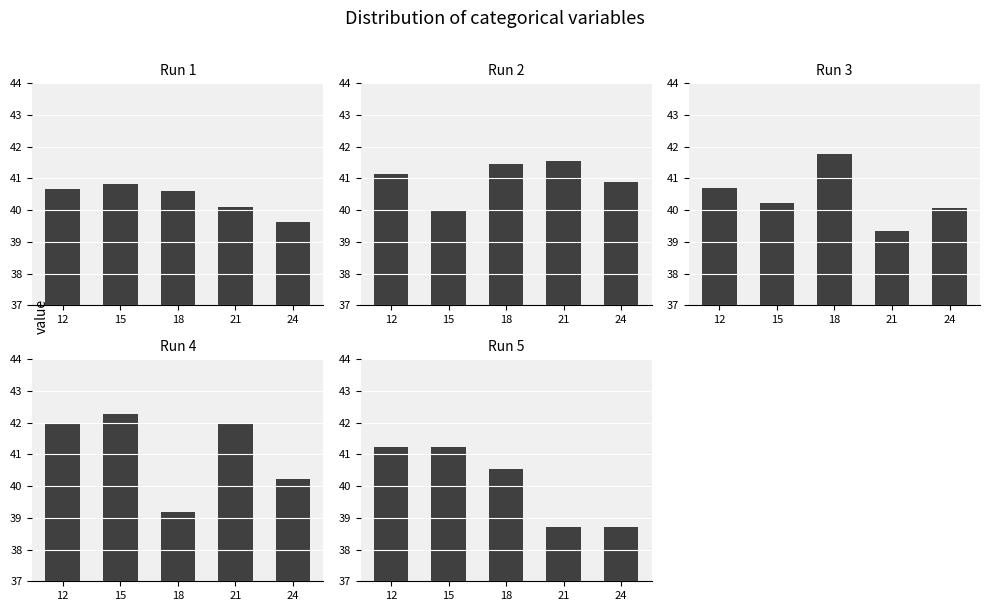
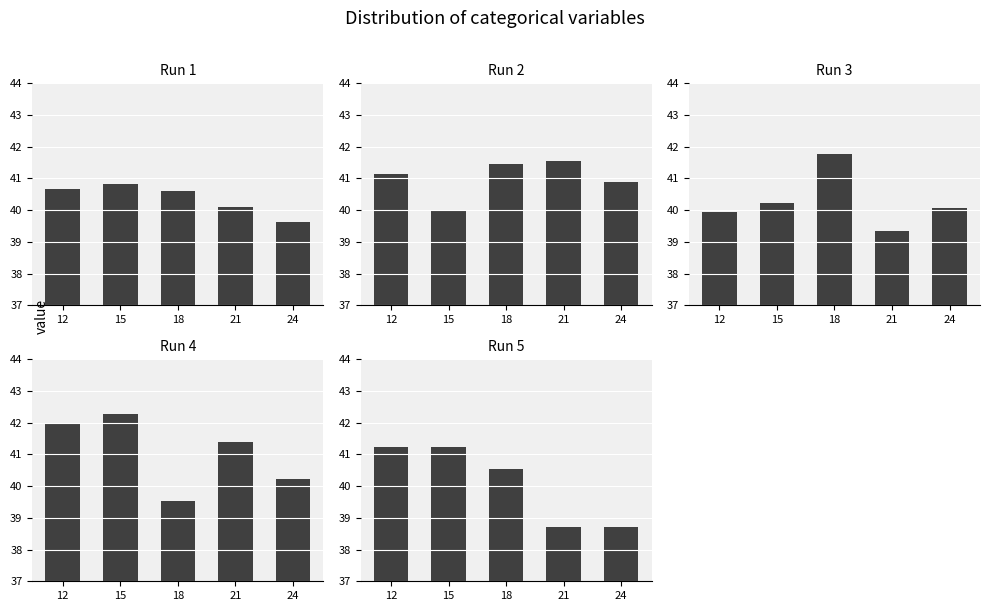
  {
    "Run 1": {
      "12": 40.7,
      "15": 40.8,
      "18": 40.6,
      "21": 40.1,
      "24": 39.6
    },
    "Run 2": {
      "12": 41.2,
      "15": 40.0,
      "18": 41.4,
      "21": 41.5,
      "24": 40.9
    },
    "Run 3": {
-     "12": 40.7,
+     "12": 40.0,
      "15": 40.2,
      "18": 41.8,
      "21": 39.3,
      "24": 40.1
    },
    "Run 4": {
      "12": 42.0,
      "15": 42.3,
-     "18": 39.2,
-     "21": 41.9,
+     "18": 39.5,
+     "21": 41.4,
      "24": 40.2
    },
    "Run 5": {
      "12": 41.2,
      "15": 41.2,
      "18": 40.5,
      "21": 38.7,
      "24": 38.7
    }
  }
